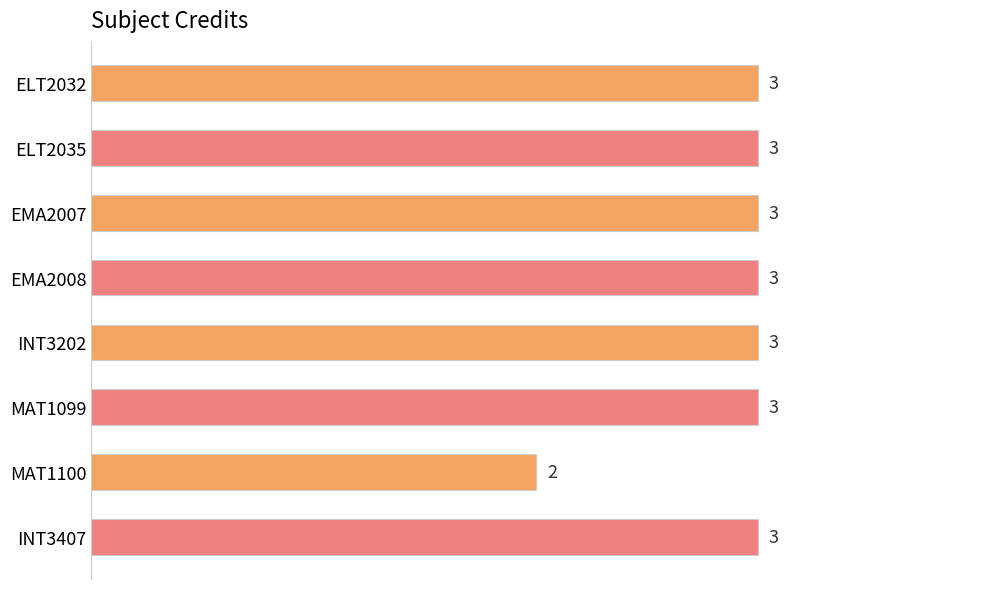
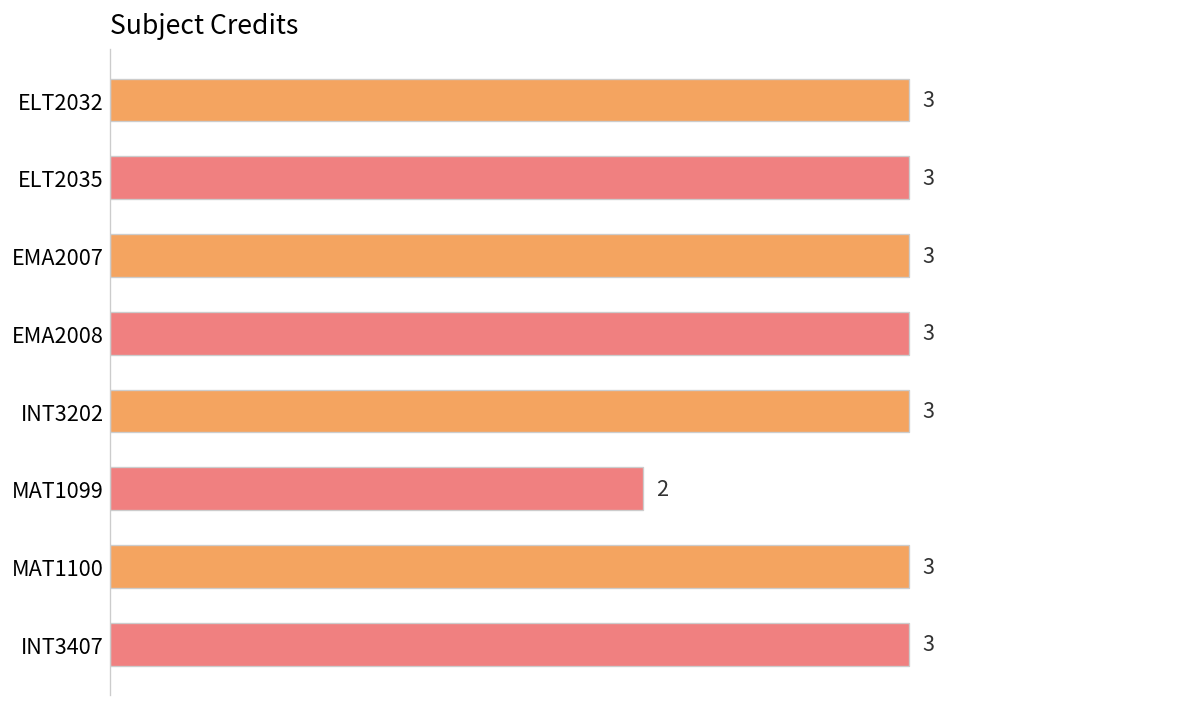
  {
    "ELT2032": 3,
    "ELT2035": 3,
    "EMA2007": 3,
    "EMA2008": 3,
    "INT3202": 3,
-   "MAT1099": 3,
-   "MAT1100": 2,
+   "MAT1099": 2,
+   "MAT1100": 3,
    "INT3407": 3
  }
